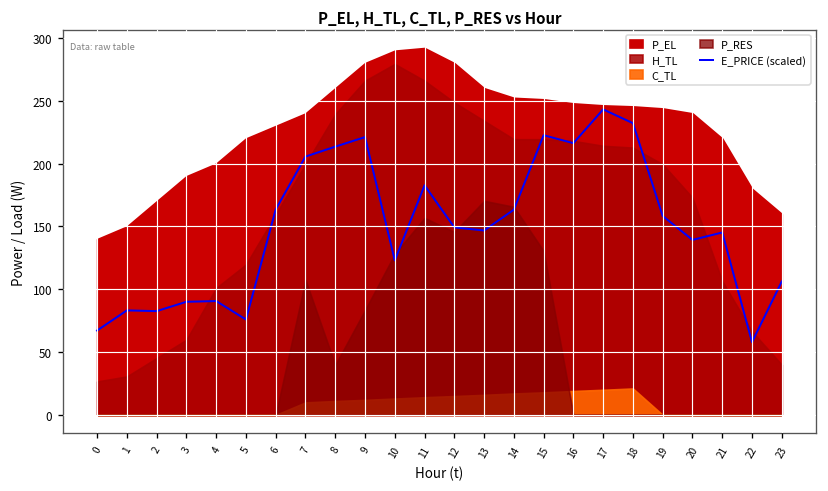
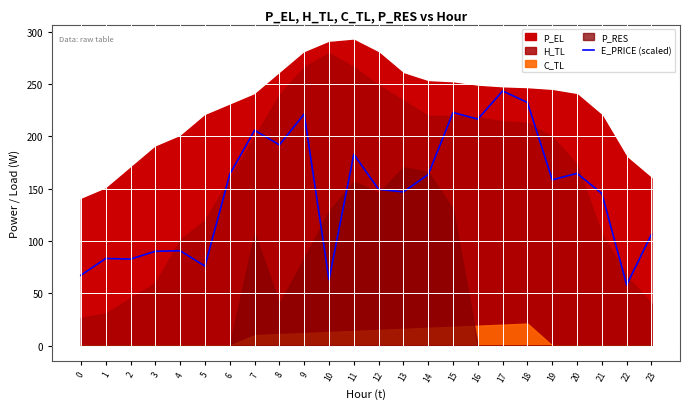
  {
    "E_PRICE (scaled)": {
      "0": 67,
      "1": 83,
      "2": 83,
      "3": 90,
      "4": 91,
      "5": 76,
      "6": 164,
      "7": 206,
-     "8": 214,
+     "8": 192,
      "9": 221,
-     "10": 123,
+     "10": 63,
      "11": 183,
      "12": 149,
      "13": 147,
      "15": 223,
      "17": 243,
      "18": 232,
      "19": 158,
-     "20": 139,
+     "20": 165,
      "21": 145,
      "22": 58,
      "23": 106
    },
    "C_TL": {
      "7": 10,
      "8": 11,
      "9": 12,
      "10": 13,
      "11": 14,
      "12": 15,
      "13": 16,
      "14": 17,
      "15": 18,
      "16": 19,
      "17": 20,
      "18": 21
    }
  }
